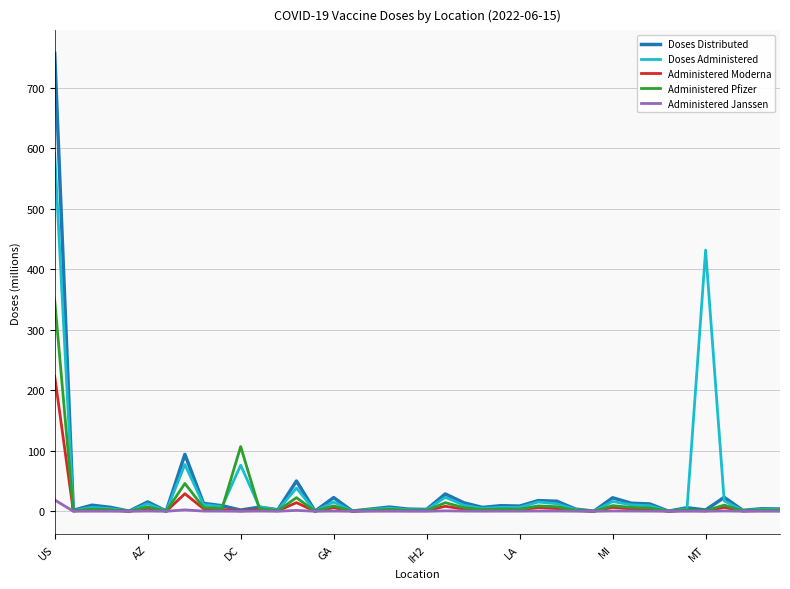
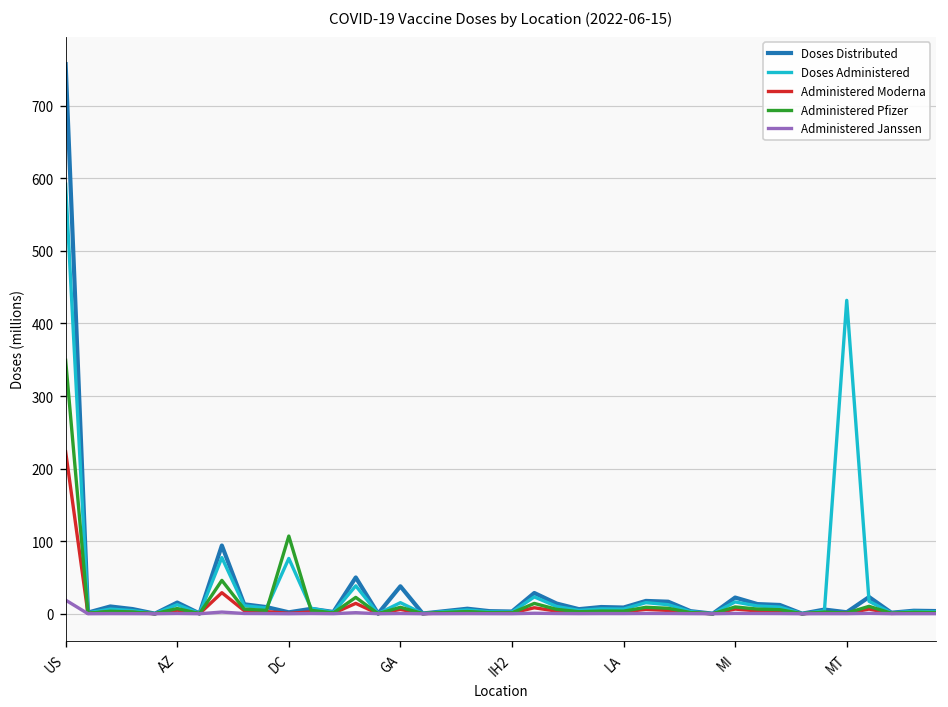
  {
    "Doses Distributed": {
      "US": 760,
-     "GA": 20,
+     "GA": 40,
      "MI": 20
    },
    "Doses Administered": {
      "US": 590,
      "DC": 80,
      "GA": 20,
      "MI": 20,
      "MT": 430
    },
    "Administered Moderna": {
      "US": 220
    },
    "Administered Pfizer": {
      "US": 350,
      "DC": 110
    },
    "Administered Janssen": {
      "US": 20,
      "AZ": 0,
      "GA": 0,
      "MI": 0
    }
  }
